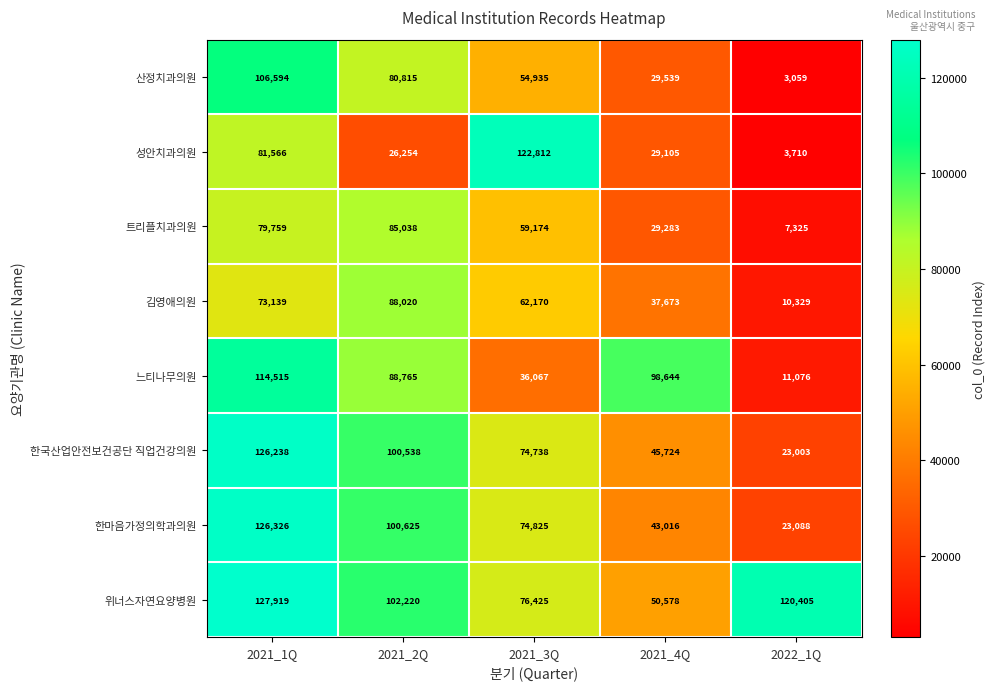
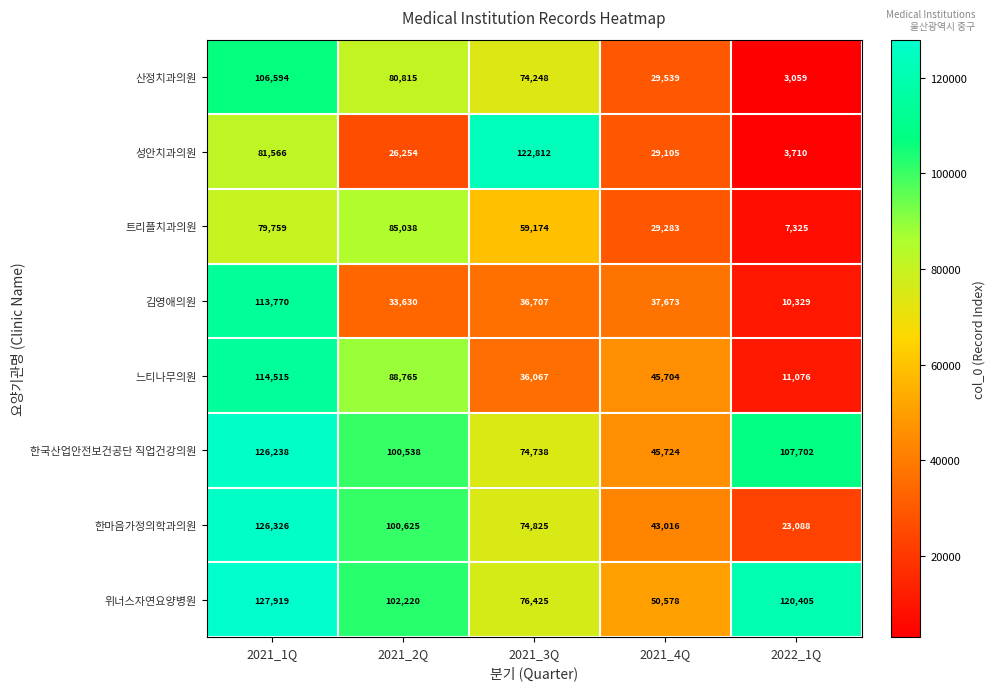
  {
    "산정치과의원": {
      "2021_1Q": "106,594",
      "2021_2Q": "80,815",
-     "2021_3Q": "54,935",
+     "2021_3Q": "74,248",
      "2021_4Q": "29,539",
      "2022_1Q": "3,059"
    },
    "성안치과의원": {
      "2021_1Q": "81,566",
      "2021_2Q": "26,254",
      "2021_3Q": "122,812",
      "2021_4Q": "29,105",
      "2022_1Q": "3,710"
    },
    "트리플치과의원": {
      "2021_1Q": "79,759",
      "2021_2Q": "85,038",
      "2021_3Q": "59,174",
      "2021_4Q": "29,283",
      "2022_1Q": "7,325"
    },
    "김영애의원": {
-     "2021_1Q": "73,139",
-     "2021_2Q": "88,020",
-     "2021_3Q": "62,170",
+     "2021_1Q": "113,770",
+     "2021_2Q": "33,630",
+     "2021_3Q": "36,707",
      "2021_4Q": "37,673",
      "2022_1Q": "10,329"
    },
    "느티나무의원": {
      "2021_1Q": "114,515",
      "2021_2Q": "88,765",
      "2021_3Q": "36,067",
-     "2021_4Q": "98,644",
+     "2021_4Q": "45,704",
      "2022_1Q": "11,076"
    },
    "한국산업안전보건공단 직업건강의원": {
      "2021_1Q": "126,238",
      "2021_2Q": "100,538",
      "2021_3Q": "74,738",
      "2021_4Q": "45,724",
-     "2022_1Q": "23,003"
+     "2022_1Q": "107,702"
    },
    "한마음가정의학과의원": {
      "2021_1Q": "126,326",
      "2021_2Q": "100,625",
      "2021_3Q": "74,825",
      "2021_4Q": "43,016",
      "2022_1Q": "23,088"
    },
    "위너스자연요양병원": {
      "2021_1Q": "127,919",
      "2021_2Q": "102,220",
      "2021_3Q": "76,425",
      "2021_4Q": "50,578",
      "2022_1Q": "120,405"
    }
  }
